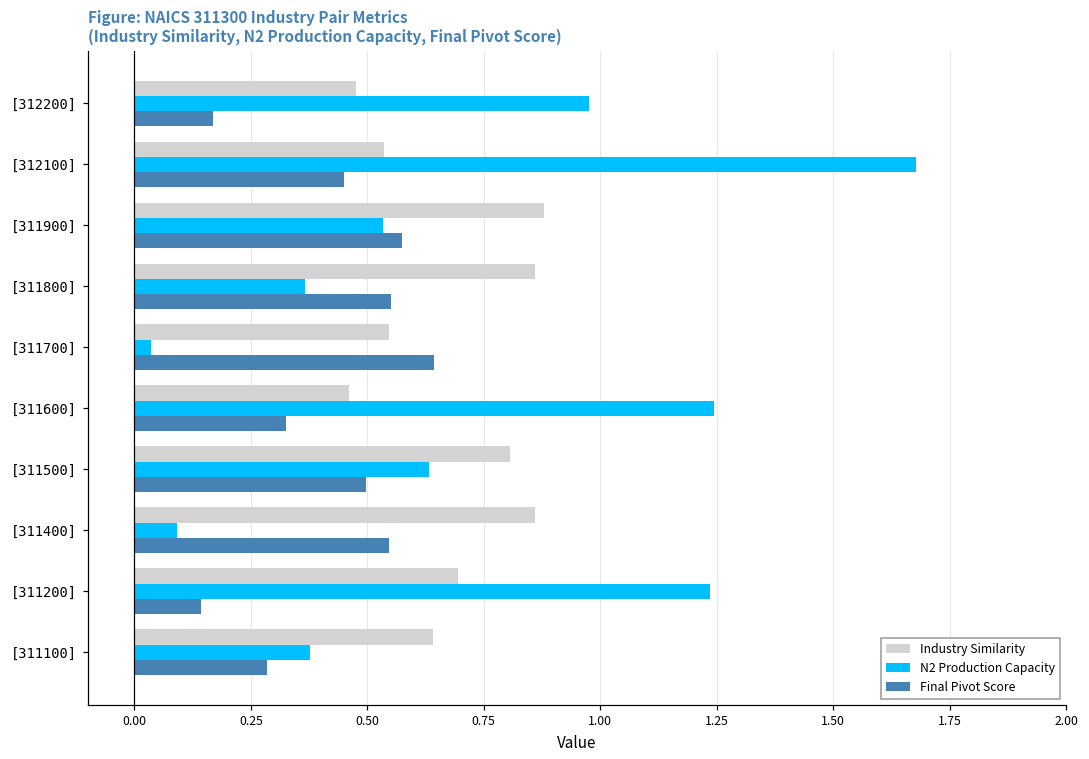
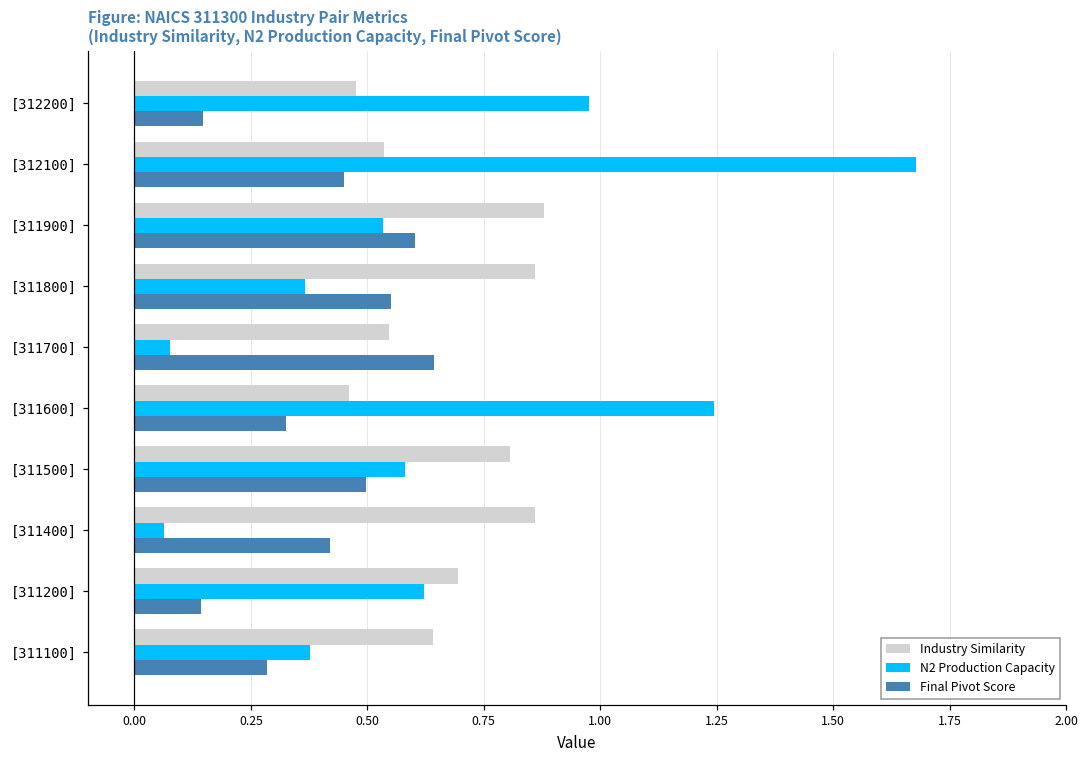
  {
    "Industry Similarity": {
      "[312200]": 0.48,
      "[312100]": 0.54,
      "[311900]": 0.88,
      "[311800]": 0.86,
      "[311700]": 0.55,
      "[311600]": 0.46,
      "[311500]": 0.81,
      "[311400]": 0.86,
      "[311200]": 0.69,
      "[311100]": 0.64
    },
    "N2 Production Capacity": {
      "[312200]": 0.98,
      "[312100]": 1.68,
      "[311900]": 0.53,
      "[311800]": 0.37,
-     "[311700]": 0.04,
+     "[311700]": 0.08,
      "[311600]": 1.24,
-     "[311500]": 0.63,
-     "[311400]": 0.09,
-     "[311200]": 1.24,
+     "[311500]": 0.58,
+     "[311400]": 0.06,
+     "[311200]": 0.62,
      "[311100]": 0.38
    },
    "Final Pivot Score": {
-     "[312200]": 0.17,
+     "[312200]": 0.15,
      "[312100]": 0.45,
-     "[311900]": 0.57,
+     "[311900]": 0.60,
      "[311800]": 0.55,
      "[311700]": 0.64,
      "[311600]": 0.33,
      "[311500]": 0.50,
-     "[311400]": 0.55,
+     "[311400]": 0.42,
      "[311200]": 0.14,
      "[311100]": 0.28
    }
  }
